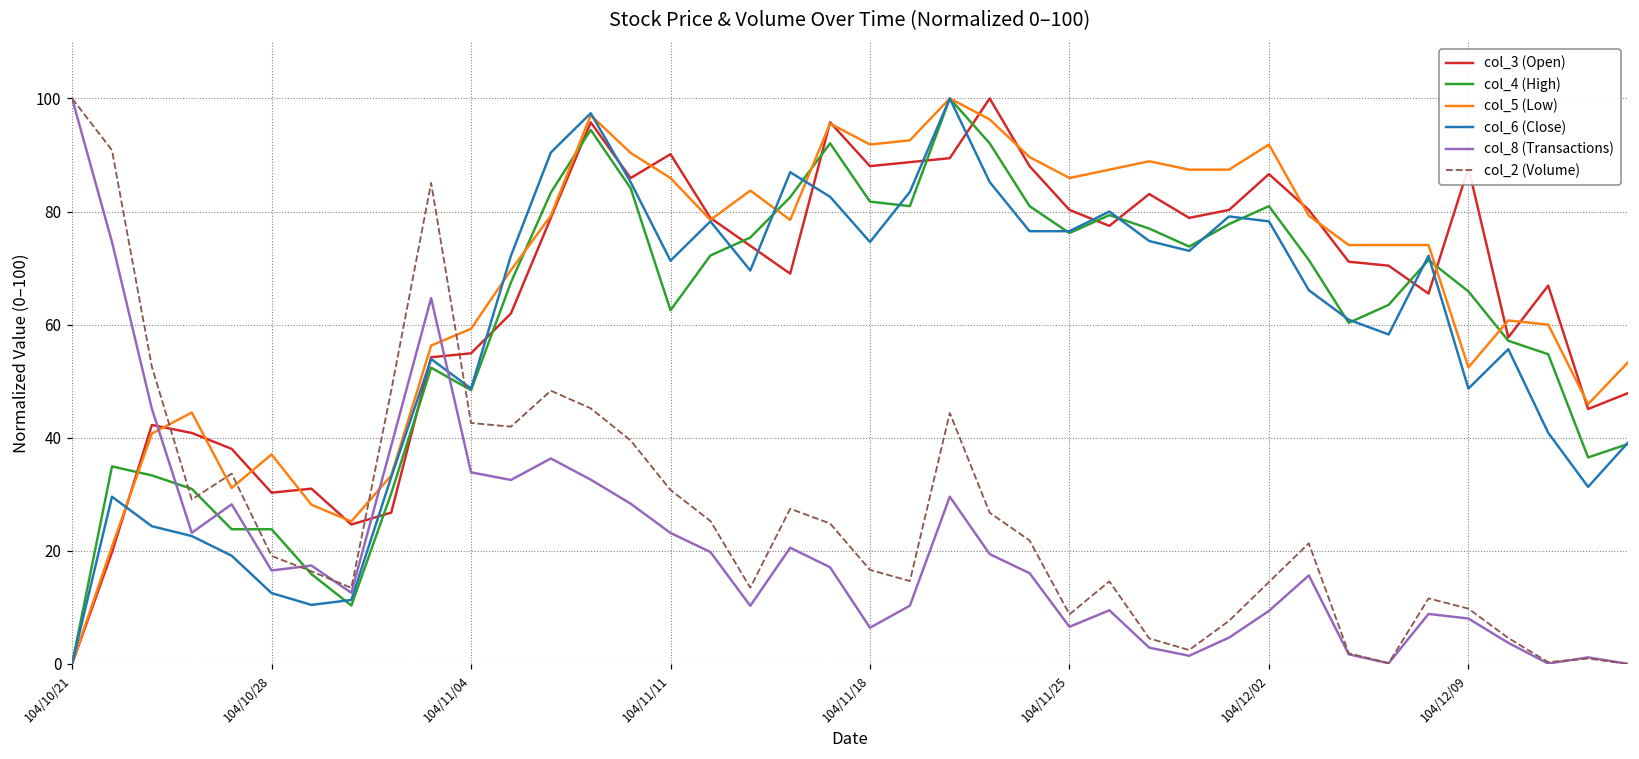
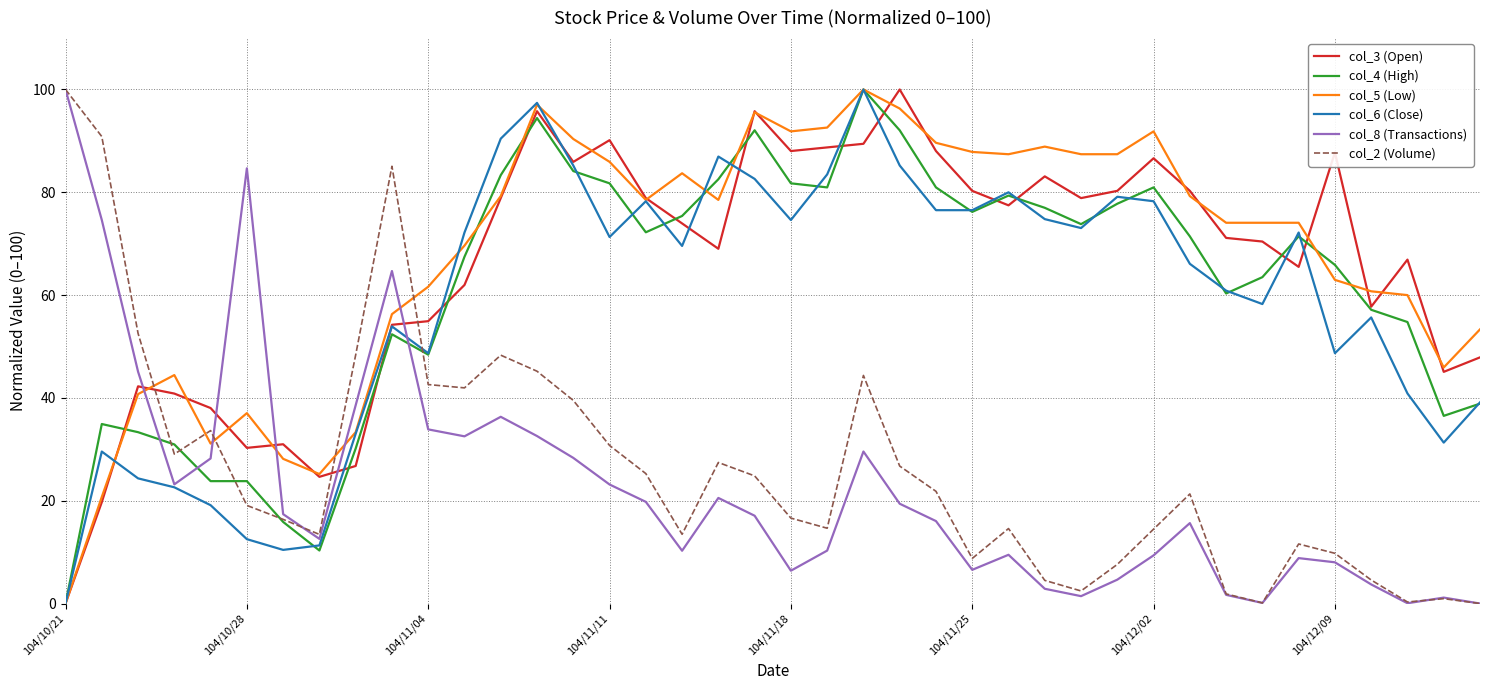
  {
    "col_3 (Open)": {
      "104/10/28": 30,
      "104/11/04": 55,
      "104/11/11": 90,
      "104/11/18": 88,
      "104/11/25": 80,
      "104/12/02": 87
    },
    "col_4 (High)": {
      "104/10/28": 24,
-     "104/11/11": 63,
+     "104/11/11": 82,
      "104/11/18": 82,
      "104/12/02": 81,
      "104/12/09": 66
    },
    "col_5 (Low)": {
      "104/10/28": 37,
-     "104/11/04": 59,
+     "104/11/04": 62,
      "104/11/11": 86,
      "104/11/18": 92,
-     "104/11/25": 86,
+     "104/11/25": 88,
      "104/12/02": 92,
-     "104/12/09": 52
+     "104/12/09": 63
    },
    "col_6 (Close)": {
      "104/10/28": 13,
      "104/11/11": 71,
      "104/11/18": 75,
      "104/12/02": 78,
      "104/12/09": 49
    },
    "col_8 (Transactions)": {
-     "104/10/28": 17,
+     "104/10/28": 85,
      "104/11/04": 34,
      "104/11/11": 23,
      "104/11/18": 6,
      "104/11/25": 7,
      "104/12/02": 9,
      "104/12/09": 8
    },
    "col_2 (Volume)": {
      "104/10/28": 19,
      "104/11/04": 43,
      "104/11/11": 31,
      "104/11/18": 17,
      "104/11/25": 9,
      "104/12/02": 14,
      "104/12/09": 10
    }
  }
